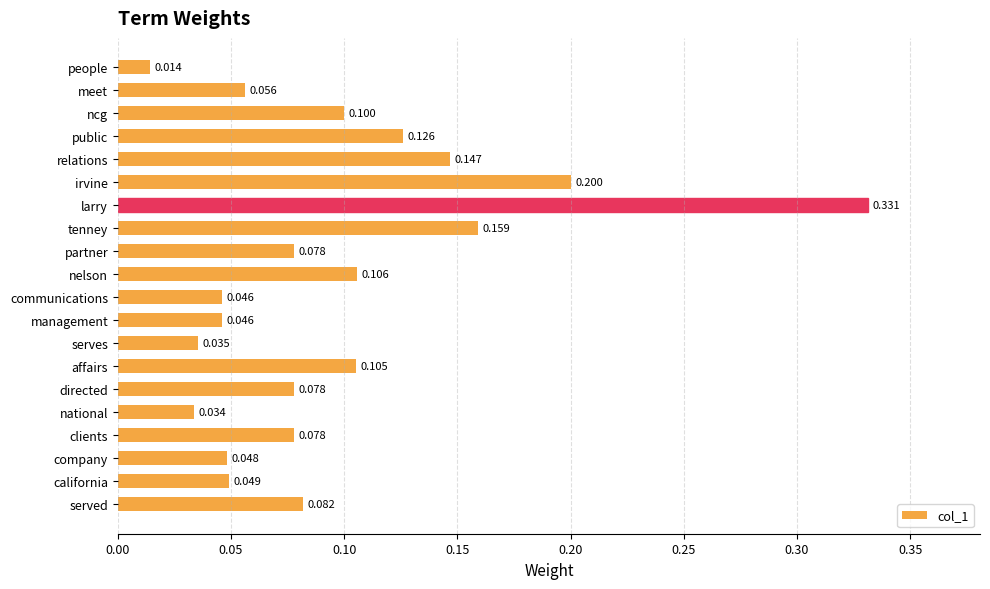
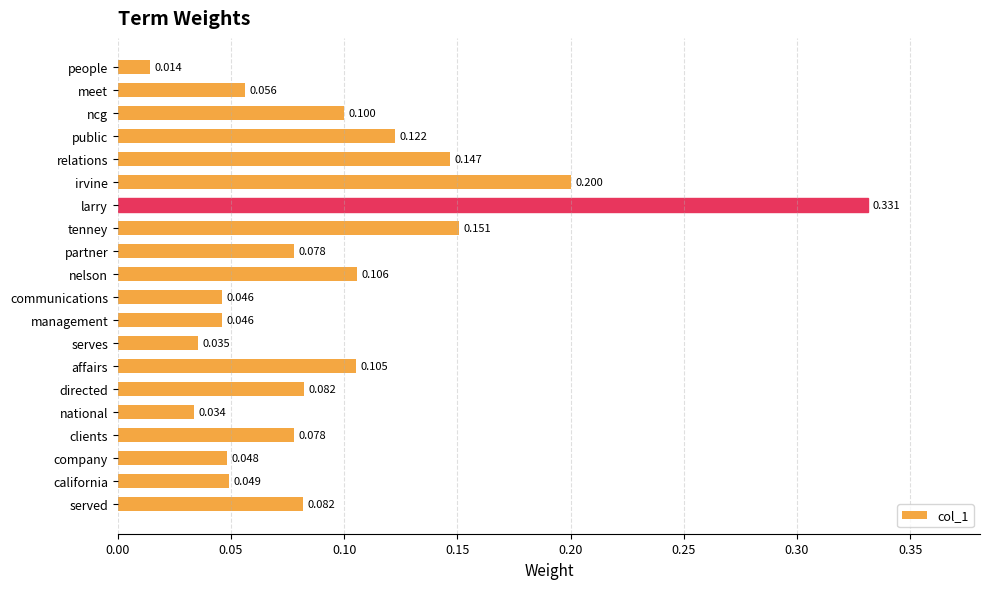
  {
    "people": 0.014,
    "meet": 0.056,
    "ncg": 0.100,
-   "public": 0.126,
+   "public": 0.122,
    "relations": 0.147,
    "irvine": 0.200,
    "larry": 0.331,
-   "tenney": 0.159,
+   "tenney": 0.151,
    "partner": 0.078,
    "nelson": 0.106,
    "communications": 0.046,
    "management": 0.046,
    "serves": 0.035,
    "affairs": 0.105,
-   "directed": 0.078,
+   "directed": 0.082,
    "national": 0.034,
    "clients": 0.078,
    "company": 0.048,
    "california": 0.049,
    "served": 0.082
  }
